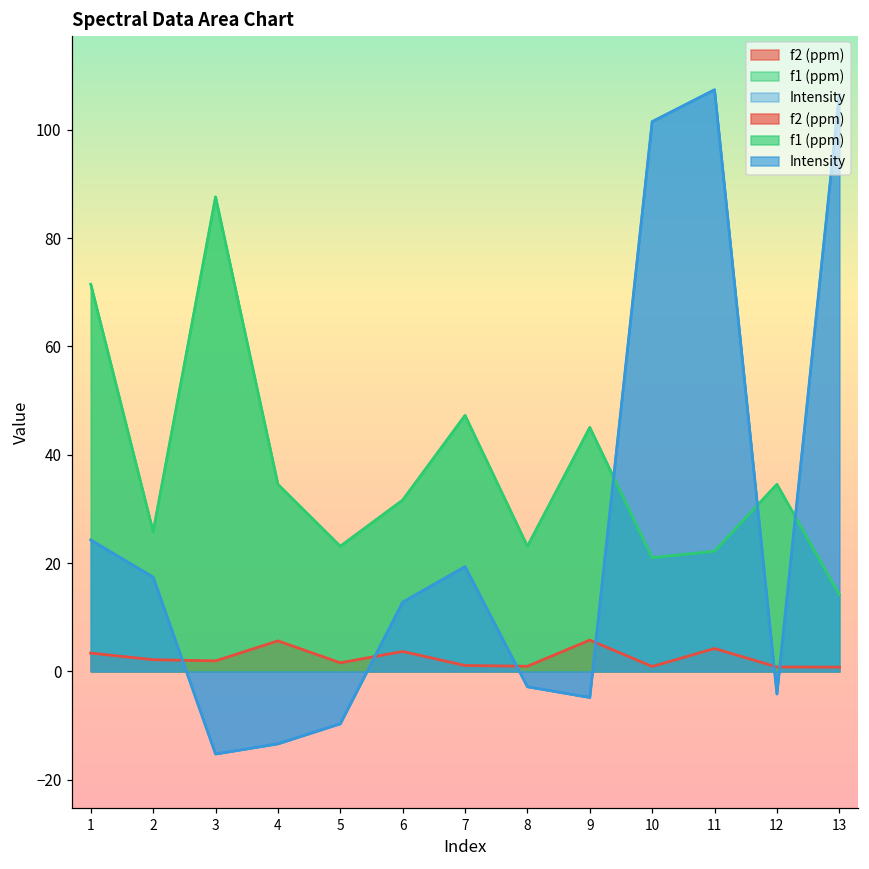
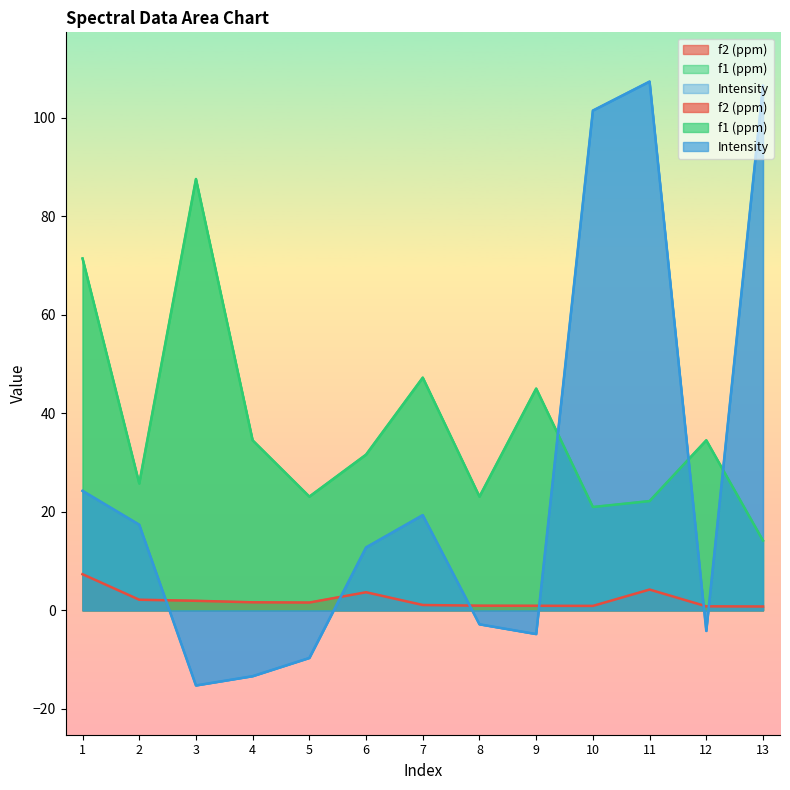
  {
    "f2 (ppm)": {
-     "1": 3,
+     "1": 7,
      "2": 2,
      "3": 2,
-     "4": 6,
+     "4": 2,
      "5": 2,
      "6": 4,
      "7": 1,
      "8": 1,
-     "9": 6,
+     "9": 1,
      "10": 1,
      "11": 4,
      "12": 1,
      "13": 1
    },
    "f1 (ppm)": {
      "1": 71,
      "2": 26,
      "3": 88,
      "4": 35,
      "5": 23,
      "6": 32,
      "7": 47,
      "8": 23,
      "9": 45,
      "10": 21,
      "11": 22,
      "12": 35,
      "13": 14
    }
  }
